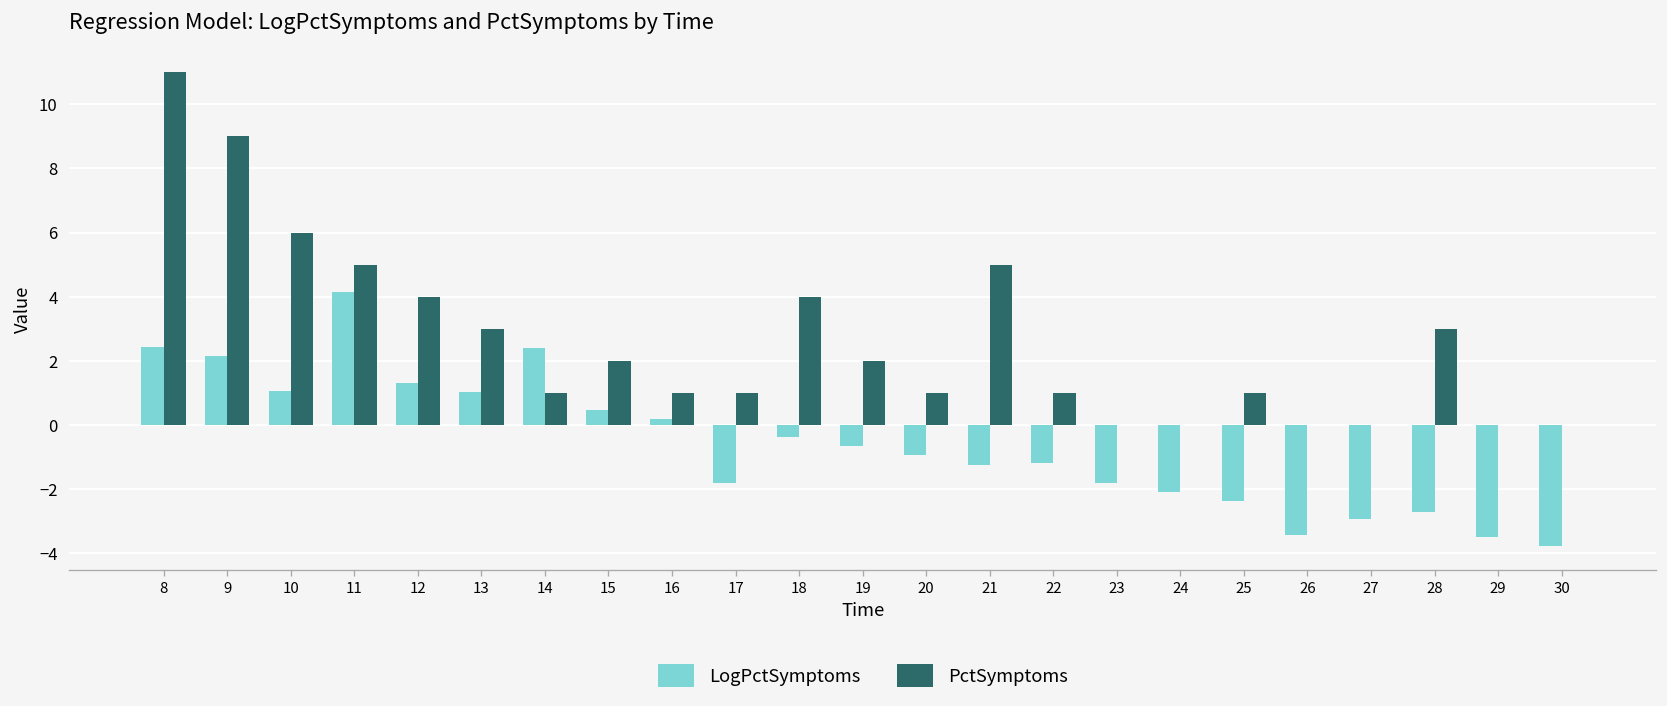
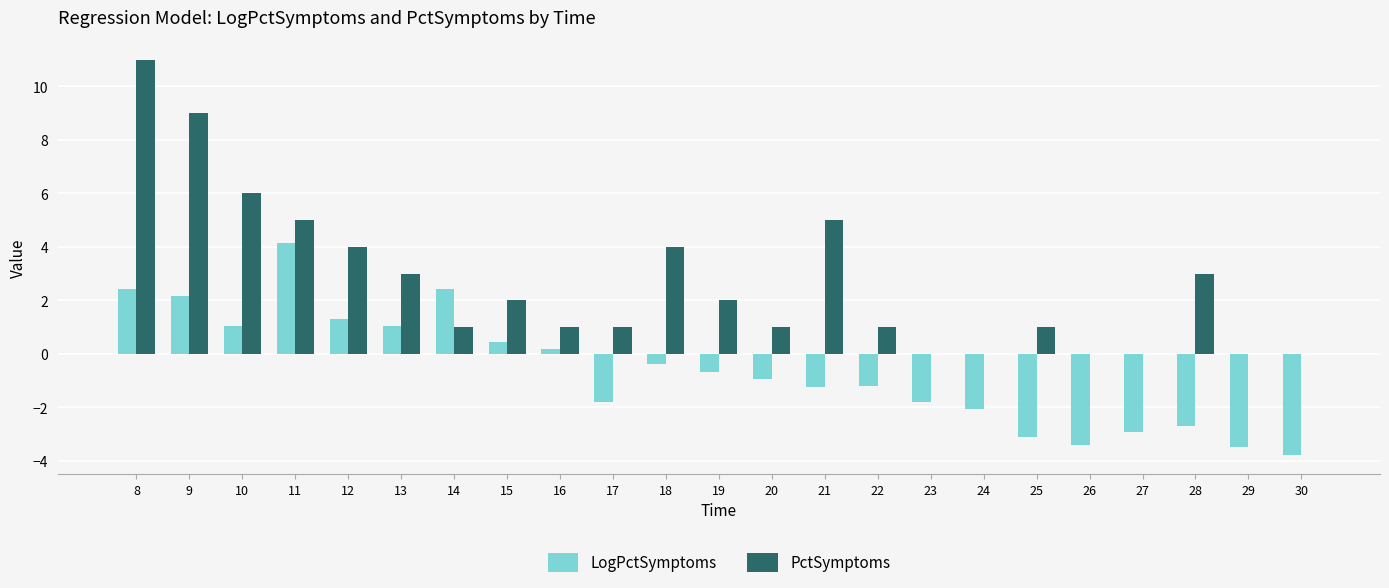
  {
    "LogPctSymptoms": {
      "8": 2.4,
      "9": 2.2,
      "10": 1.1,
      "11": 4.1,
      "12": 1.3,
      "13": 1.0,
      "14": 2.4,
      "15": 0.5,
      "16": 0.2,
      "17": -1.8,
      "18": -0.4,
      "19": -0.7,
      "20": -0.9,
      "21": -1.2,
      "22": -1.2,
      "23": -1.8,
      "24": -2.1,
-     "25": -2.4,
+     "25": -3.1,
      "26": -3.4,
      "27": -2.9,
      "28": -2.7,
      "29": -3.5,
      "30": -3.8
    },
    "PctSymptoms": {
      "8": 11.0,
      "9": 9.0,
      "10": 6.0,
      "11": 5.0,
      "12": 4.0,
      "13": 3.0,
      "14": 1.0,
      "15": 2.0,
      "16": 1.0,
      "17": 1.0,
      "18": 4.0,
      "19": 2.0,
      "20": 1.0,
      "21": 5.0,
      "22": 1.0,
      "23": 0.0,
      "24": 0.0,
      "25": 1.0,
      "26": 0.0,
      "27": 0.0,
      "28": 3.0,
      "29": 0.0,
      "30": 0.0
    }
  }
